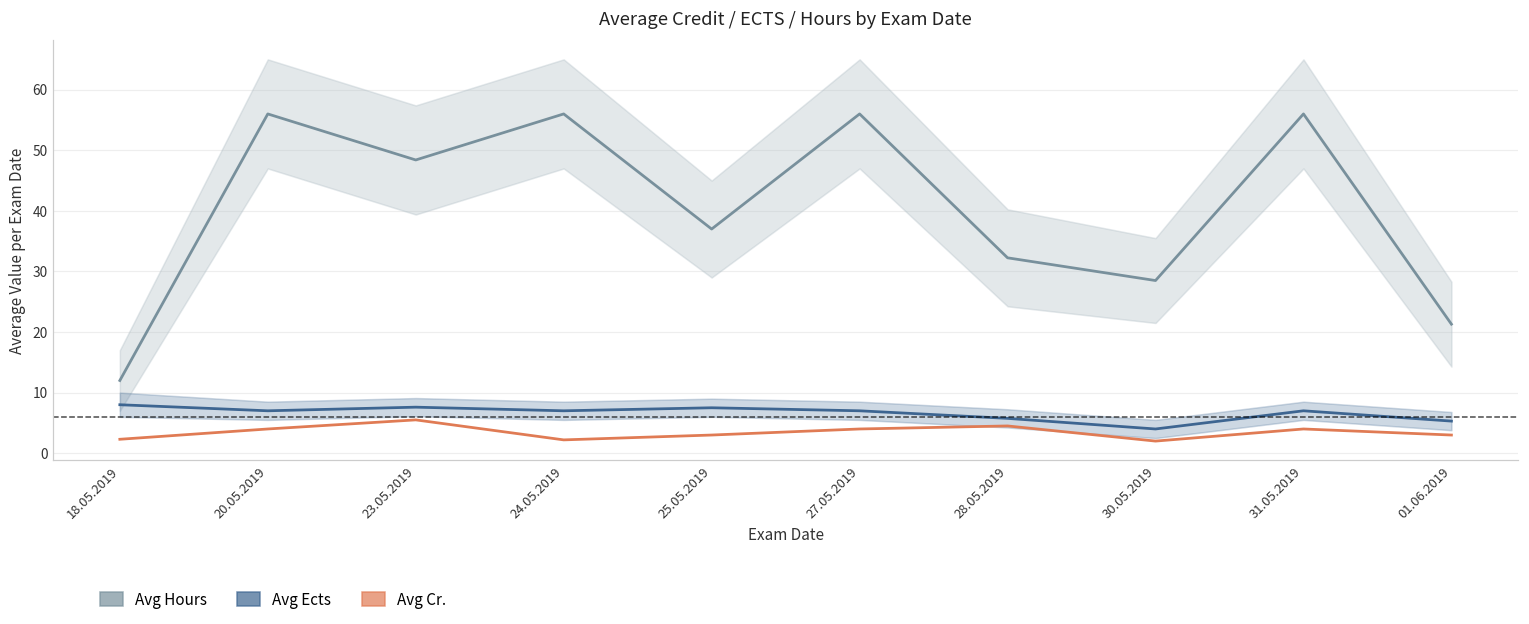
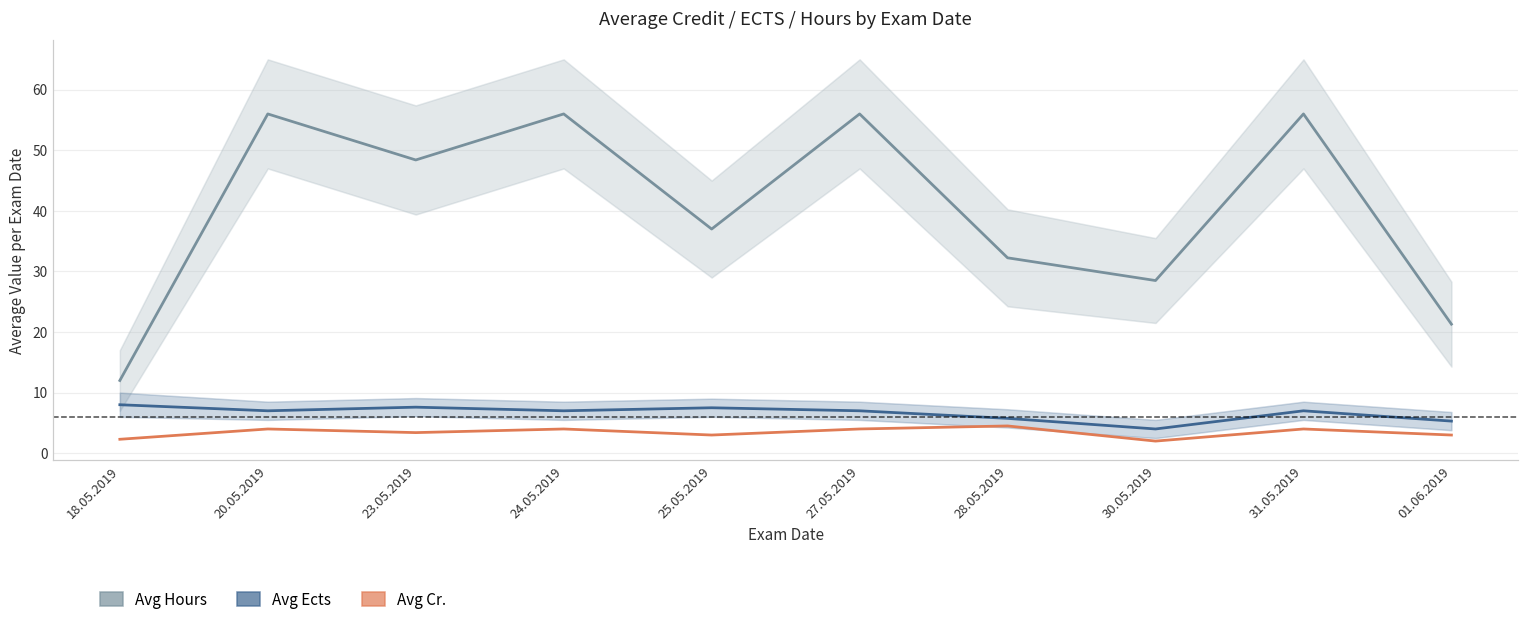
  {
    "Avg Cr.": {
      "18.05.2019": 2,
      "20.05.2019": 4,
-     "23.05.2019": 6,
-     "24.05.2019": 2,
+     "23.05.2019": 3,
+     "24.05.2019": 4,
      "25.05.2019": 3,
      "27.05.2019": 4,
      "28.05.2019": 5,
      "30.05.2019": 2,
      "31.05.2019": 4,
      "01.06.2019": 3
    }
  }
